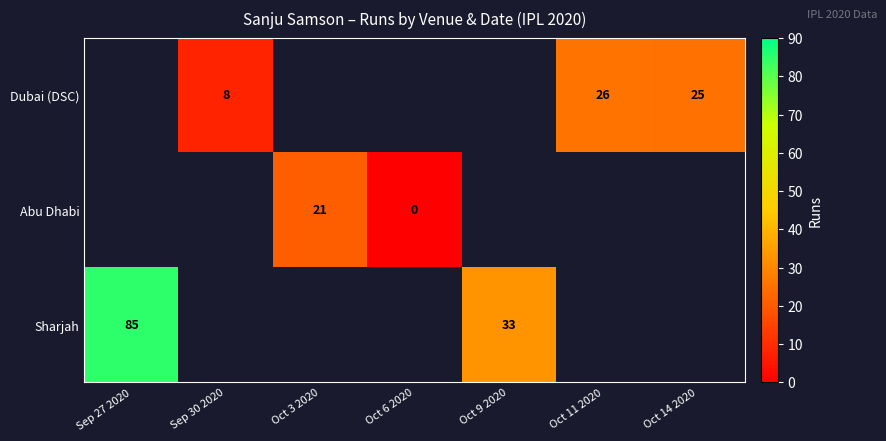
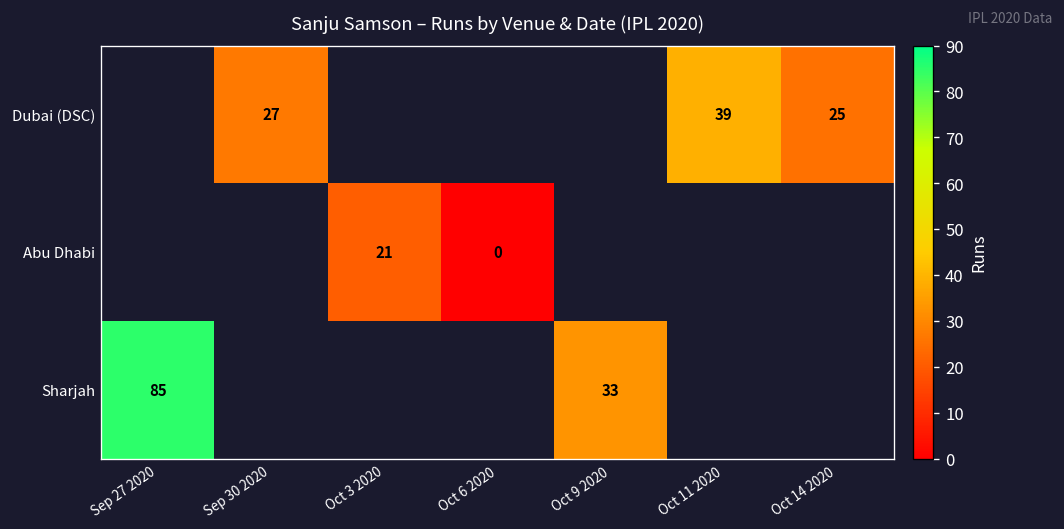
  {
    "Dubai (DSC)": {
-     "Sep 30 2020": 8,
-     "Oct 11 2020": 26,
+     "Sep 30 2020": 27,
+     "Oct 11 2020": 39,
      "Oct 14 2020": 25
    },
    "Abu Dhabi": {
      "Oct 3 2020": 21,
      "Oct 6 2020": 0
    },
    "Sharjah": {
      "Sep 27 2020": 85,
      "Oct 9 2020": 33
    }
  }
